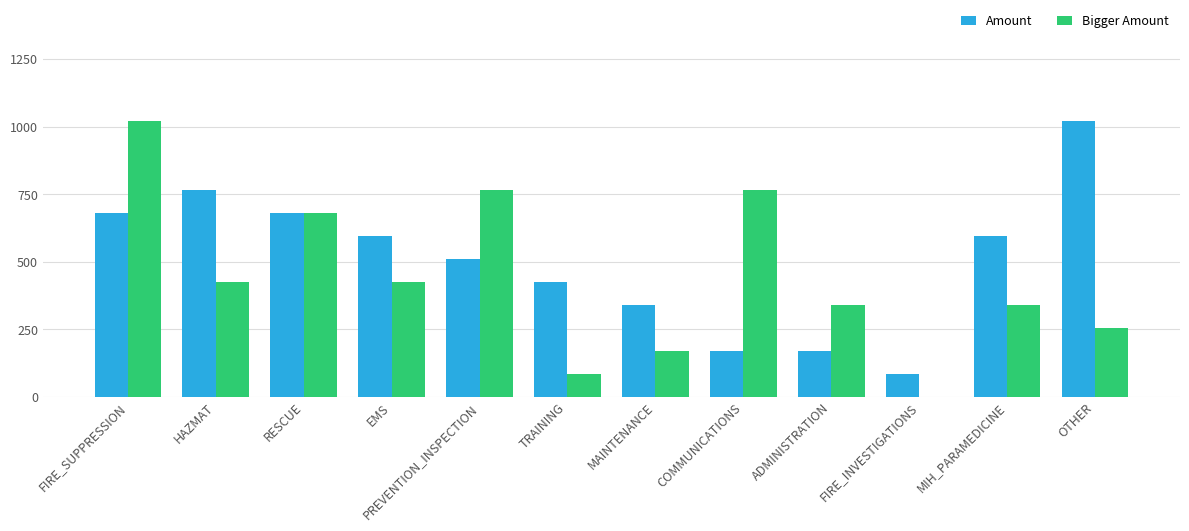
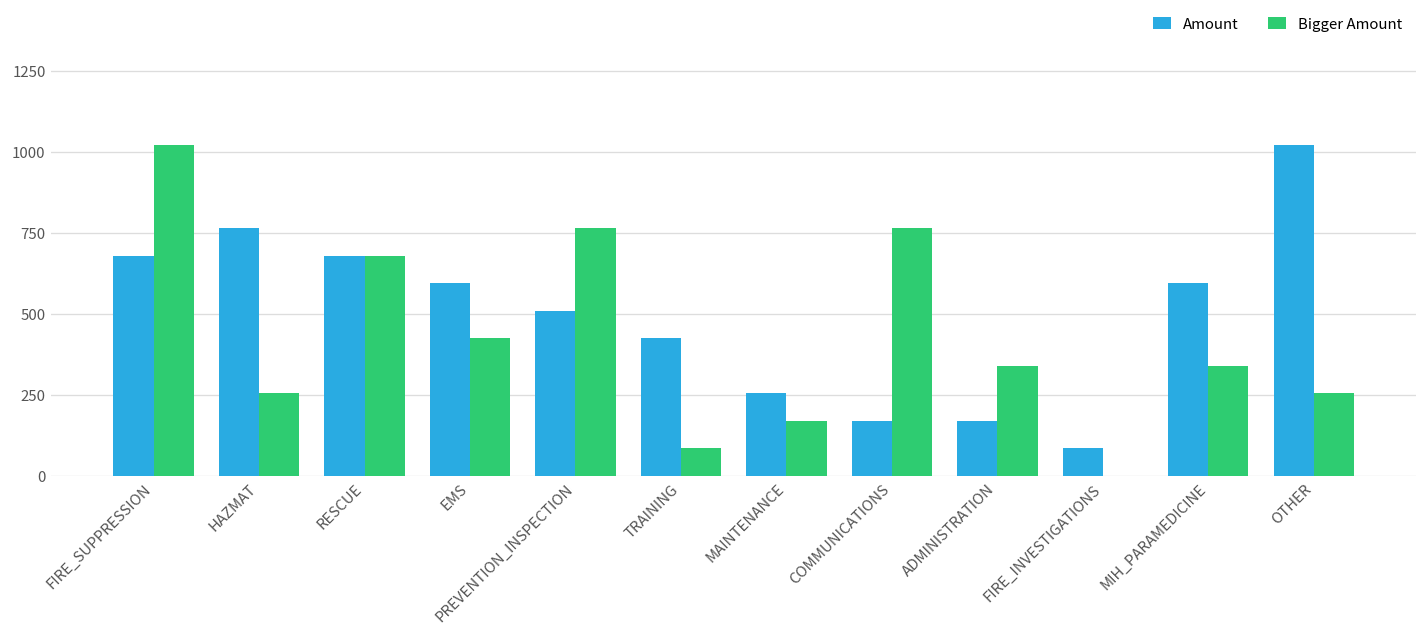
  {
    "Amount": {
      "FIRE_SUPPRESSION": 680,
      "HAZMAT": 770,
      "RESCUE": 680,
      "EMS": 600,
      "PREVENTION_INSPECTION": 510,
      "TRAINING": 430,
-     "MAINTENANCE": 340,
+     "MAINTENANCE": 260,
      "COMMUNICATIONS": 170,
      "ADMINISTRATION": 170,
      "FIRE_INVESTIGATIONS": 90,
      "MIH_PARAMEDICINE": 600,
      "OTHER": 1020
    },
    "Bigger Amount": {
      "FIRE_SUPPRESSION": 1020,
-     "HAZMAT": 430,
+     "HAZMAT": 260,
      "RESCUE": 680,
      "EMS": 430,
      "PREVENTION_INSPECTION": 770,
      "TRAINING": 90,
      "MAINTENANCE": 170,
      "COMMUNICATIONS": 770,
      "ADMINISTRATION": 340,
      "FIRE_INVESTIGATIONS": 0,
      "MIH_PARAMEDICINE": 340,
      "OTHER": 260
    }
  }
